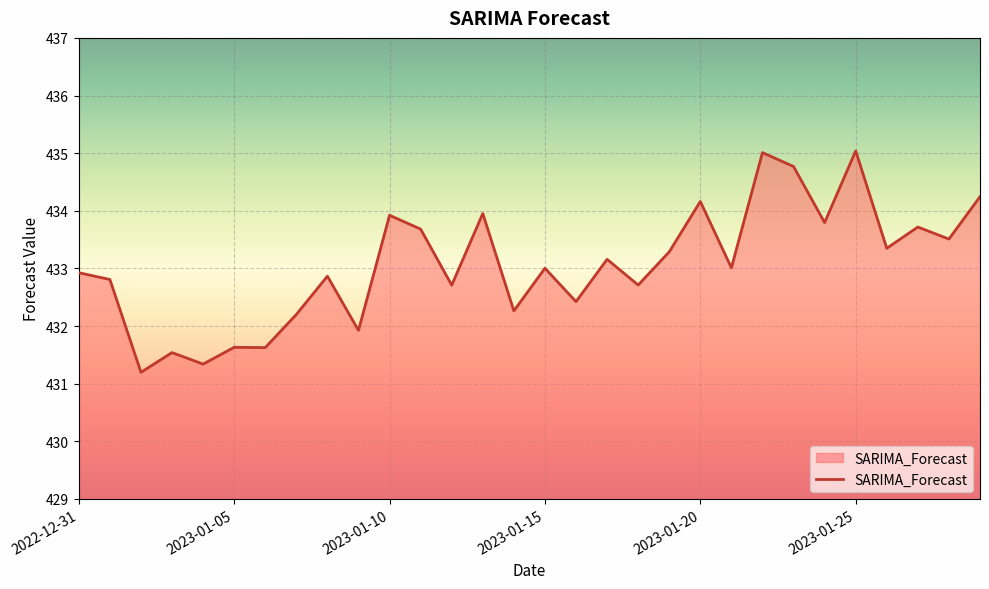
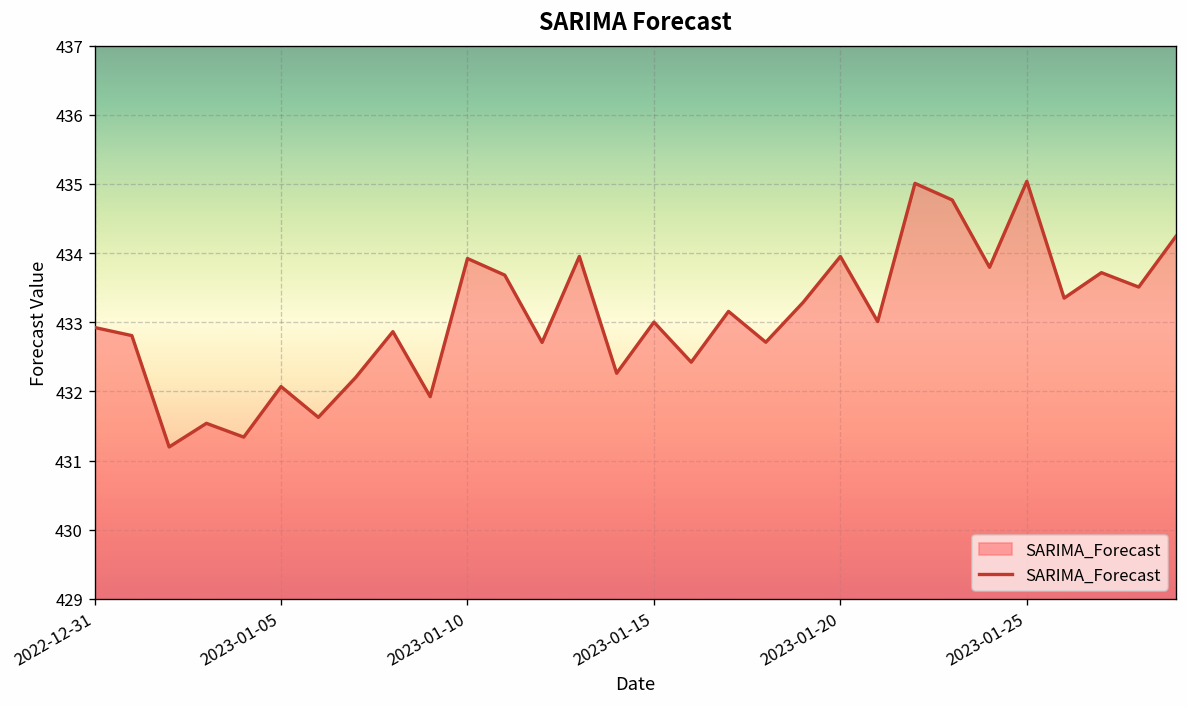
  {
    "2022-12-31": 432.9,
-   "2023-01-05": 431.6,
+   "2023-01-05": 432.1,
    "2023-01-10": 433.9,
    "2023-01-15": 433.0,
-   "2023-01-20": 434.2,
+   "2023-01-20": 434.0,
    "2023-01-25": 435.0
  }
